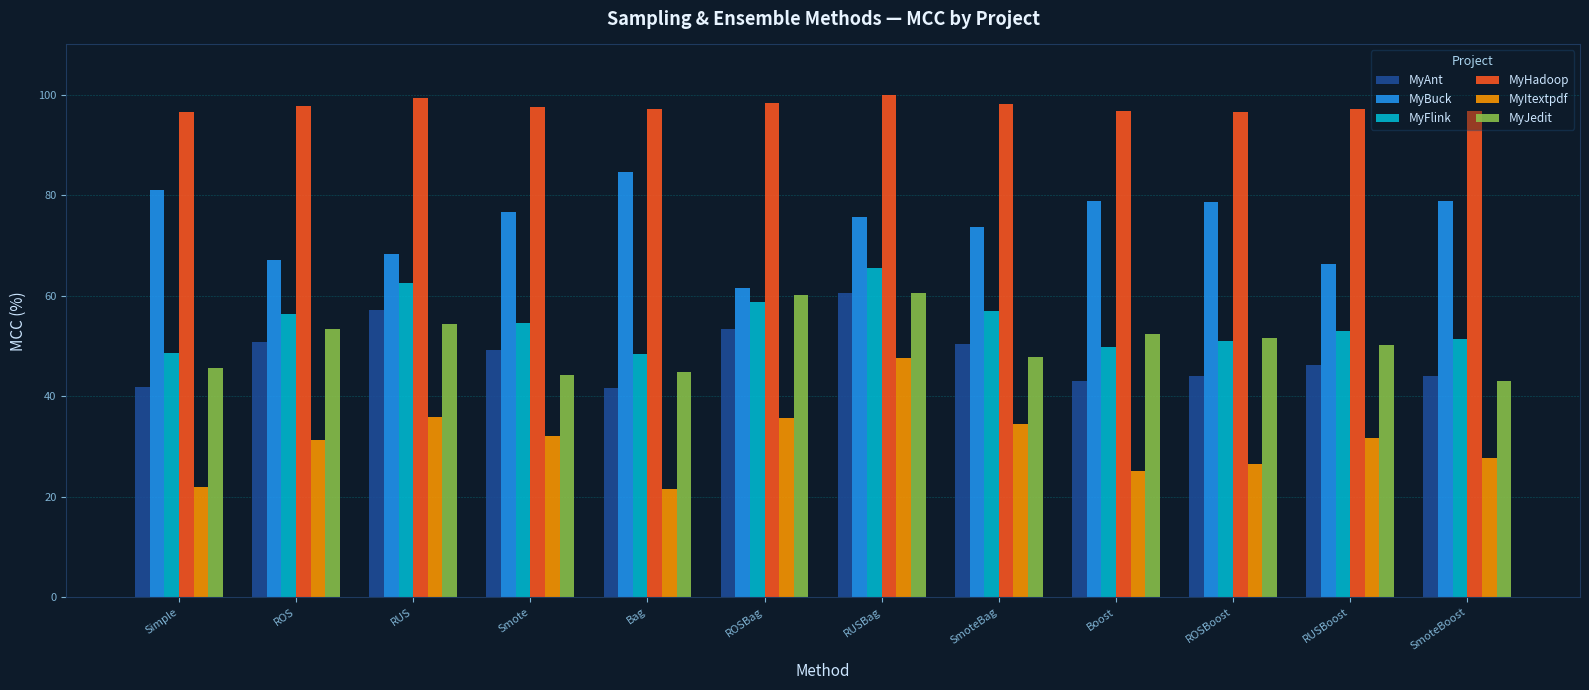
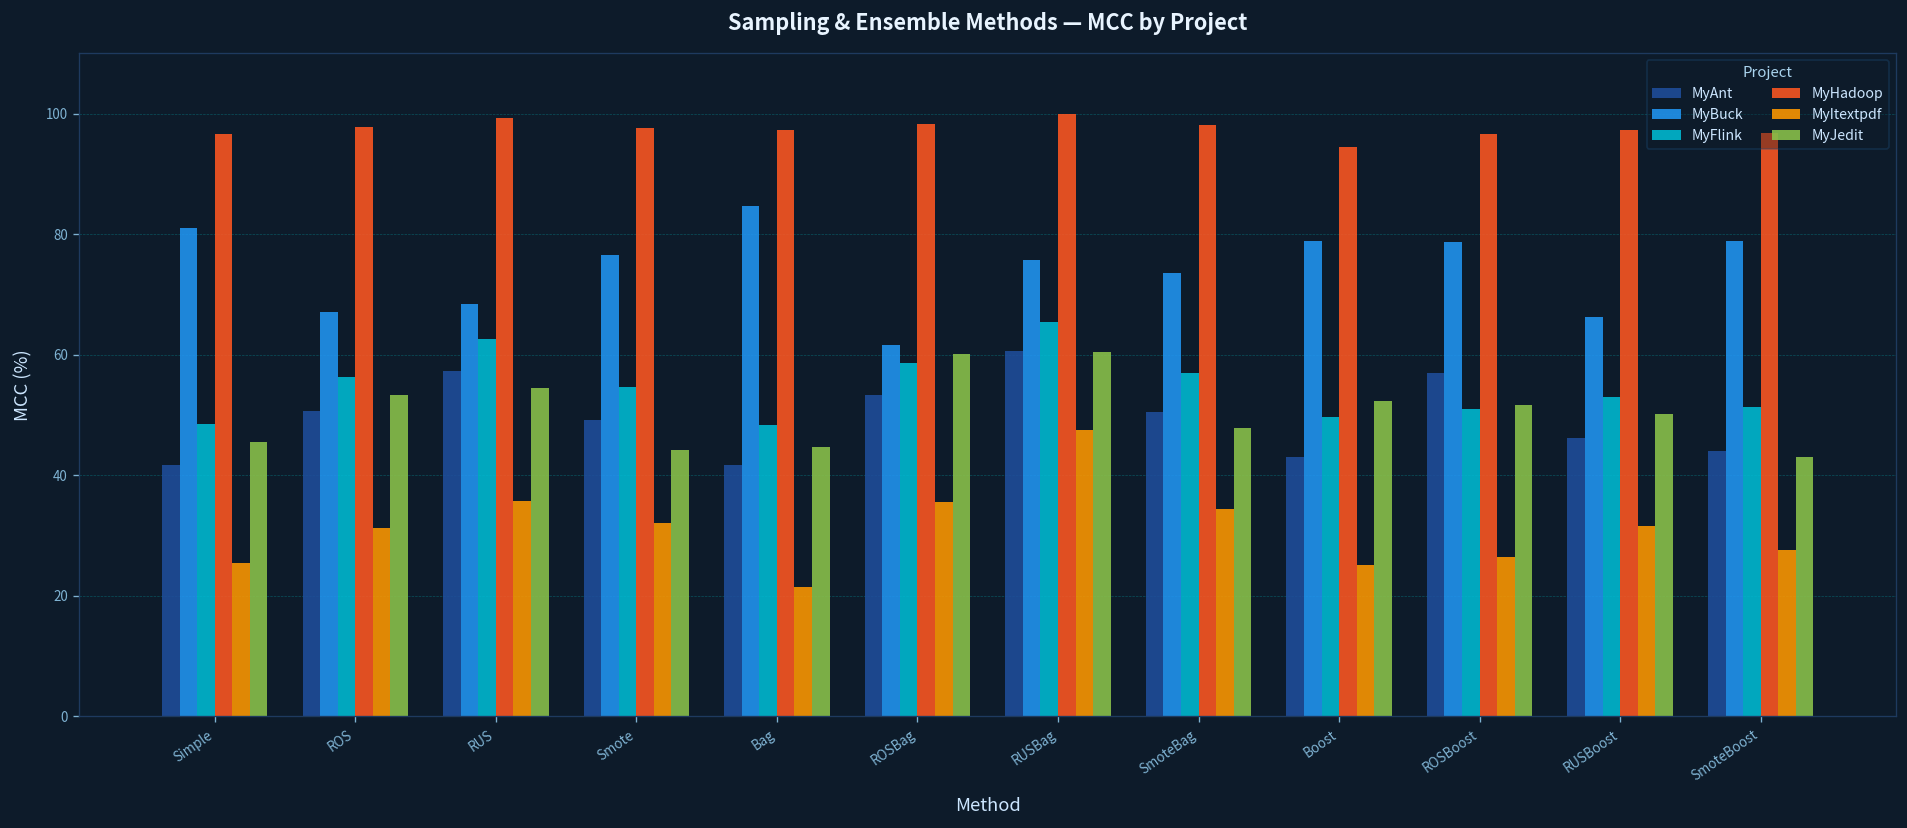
  {
    "MyAnt": {
      "Simple": 42,
      "ROS": 51,
      "RUS": 57,
      "Smote": 49,
      "Bag": 42,
      "ROSBag": 53,
      "RUSBag": 61,
      "SmoteBag": 50,
      "Boost": 43,
-     "ROSBoost": 44,
+     "ROSBoost": 57,
      "RUSBoost": 46,
      "SmoteBoost": 44
    },
    "MyHadoop": {
      "Simple": 97,
      "ROS": 98,
      "RUS": 99,
      "Smote": 98,
      "Bag": 97,
      "ROSBag": 98,
      "RUSBag": 100,
      "SmoteBag": 98,
-     "Boost": 97,
+     "Boost": 94,
      "ROSBoost": 97,
      "RUSBoost": 97
    },
    "MyItextpdf": {
-     "Simple": 22,
+     "Simple": 25,
      "ROS": 31,
      "RUS": 36,
      "Smote": 32,
      "Bag": 22,
      "ROSBag": 36,
      "RUSBag": 48,
      "SmoteBag": 34,
      "Boost": 25,
      "ROSBoost": 26,
      "RUSBoost": 32,
      "SmoteBoost": 28
    },
    "MyJedit": {
      "Simple": 46,
      "ROS": 53,
      "RUS": 54,
      "Smote": 44,
      "Bag": 45,
      "ROSBag": 60,
      "RUSBag": 60,
      "SmoteBag": 48,
      "Boost": 52,
      "ROSBoost": 52,
      "RUSBoost": 50,
      "SmoteBoost": 43
    }
  }
